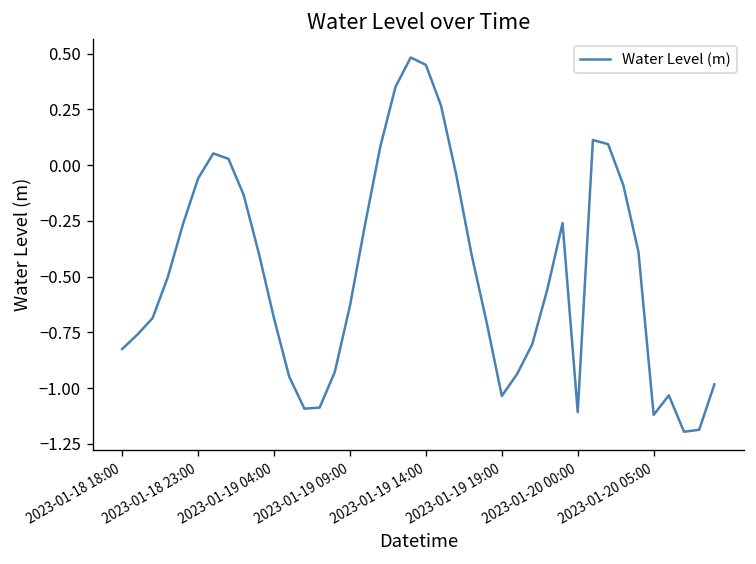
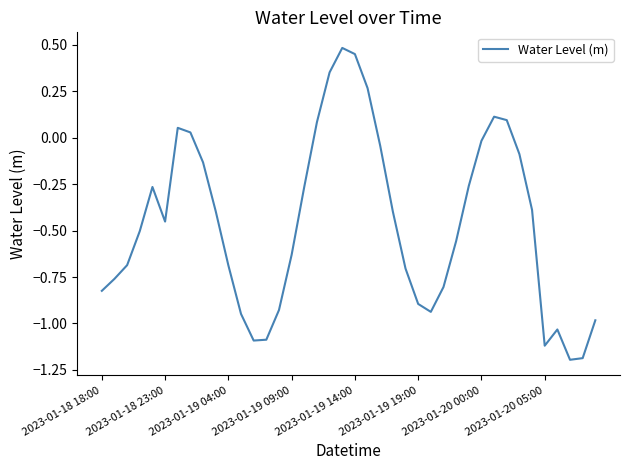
  {
    "2023-01-18 18:00": -0.82,
-   "2023-01-18 23:00": -0.06,
+   "2023-01-18 23:00": -0.45,
    "2023-01-19 04:00": -0.69,
    "2023-01-19 09:00": -0.63,
    "2023-01-19 14:00": 0.45,
-   "2023-01-19 19:00": -1.03,
-   "2023-01-20 00:00": -1.11,
+   "2023-01-19 19:00": -0.89,
+   "2023-01-20 00:00": -0.02,
    "2023-01-20 05:00": -1.12
  }
